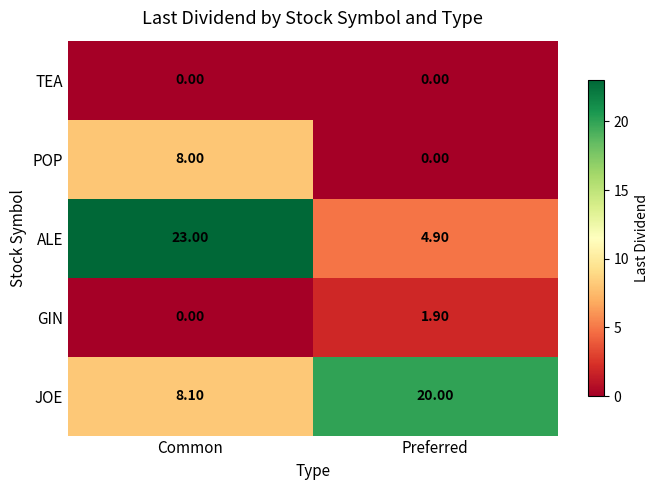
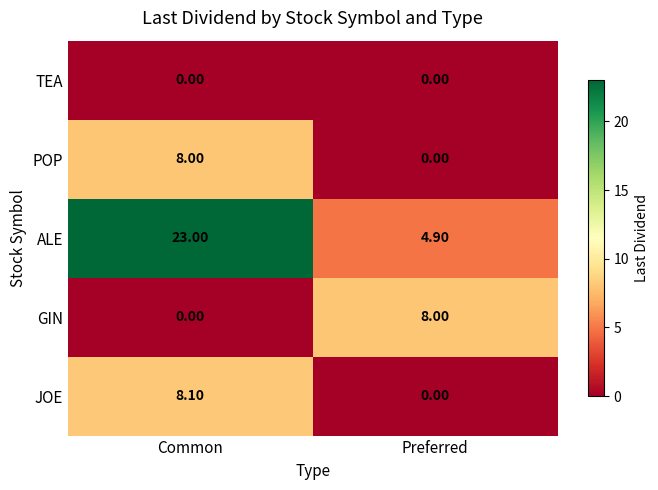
  {
    "TEA": {
      "Common": 0.00,
      "Preferred": 0.00
    },
    "POP": {
      "Common": 8.00,
      "Preferred": 0.00
    },
    "ALE": {
      "Common": 23.00,
      "Preferred": 4.90
    },
    "GIN": {
      "Common": 0.00,
-     "Preferred": 1.90
+     "Preferred": 8.00
    },
    "JOE": {
      "Common": 8.10,
-     "Preferred": 20.00
+     "Preferred": 0.00
    }
  }
